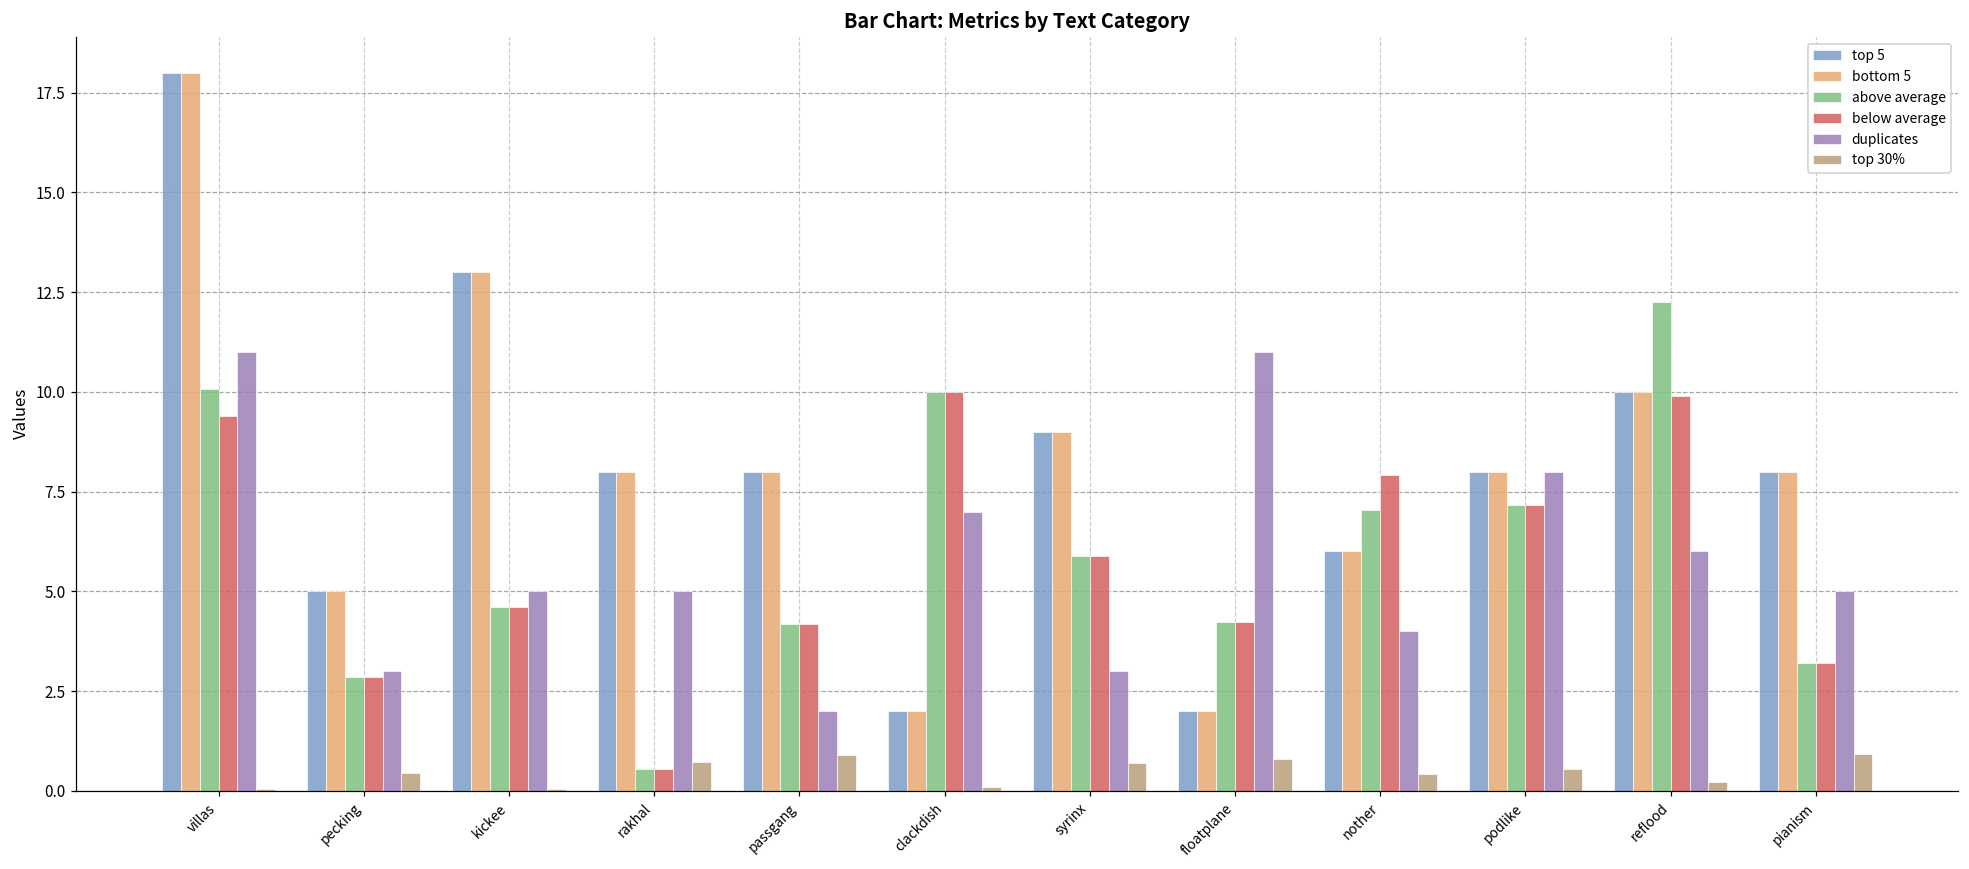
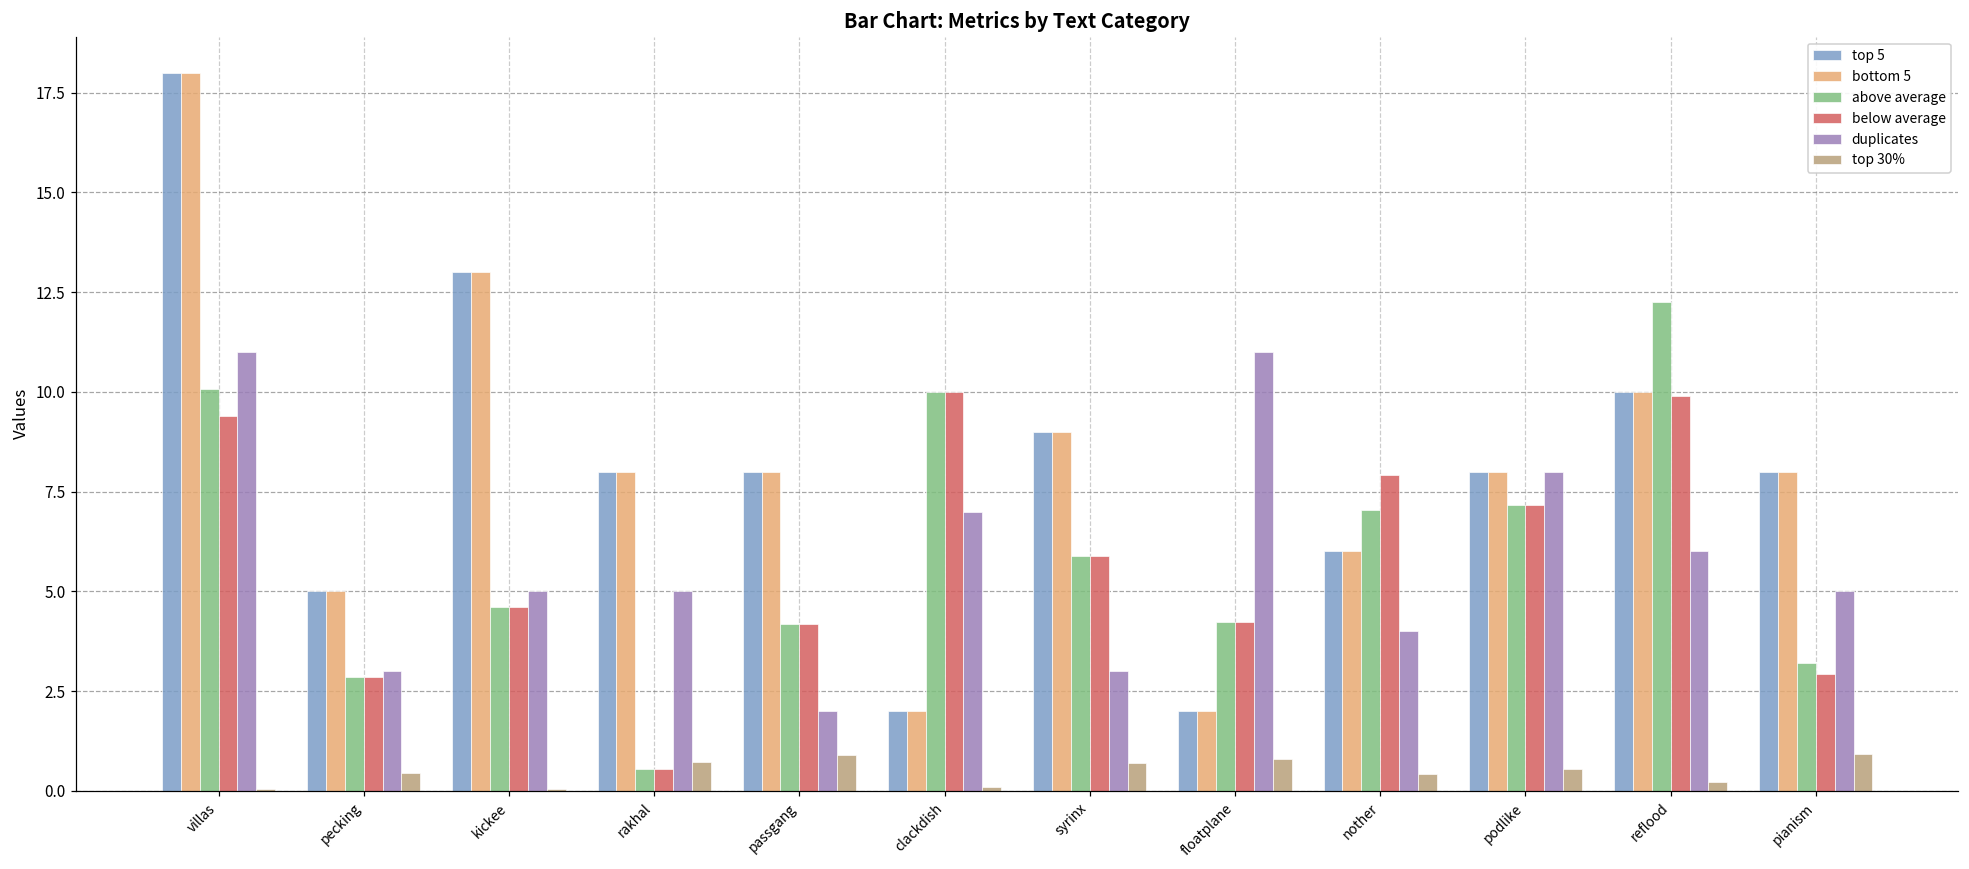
  {
    "above average": {
      "villas": 10.1,
      "pecking": 2.9,
      "kickee": 4.6,
      "rakhal": 0.5,
      "passgang": 4.2,
      "clackdish": 10.0,
      "syrinx": 5.9,
      "floatplane": 4.2,
      "nother": 7.0,
      "podlike": 7.2,
      "reflood": 12.3,
      "pianism": 3.2
    },
    "below average": {
      "villas": 9.4,
      "pecking": 2.9,
      "kickee": 4.6,
      "rakhal": 0.5,
      "passgang": 4.2,
      "clackdish": 10.0,
      "syrinx": 5.9,
      "floatplane": 4.2,
      "nother": 7.9,
      "podlike": 7.2,
      "reflood": 9.9,
-     "pianism": 3.2
+     "pianism": 2.9
    }
  }
